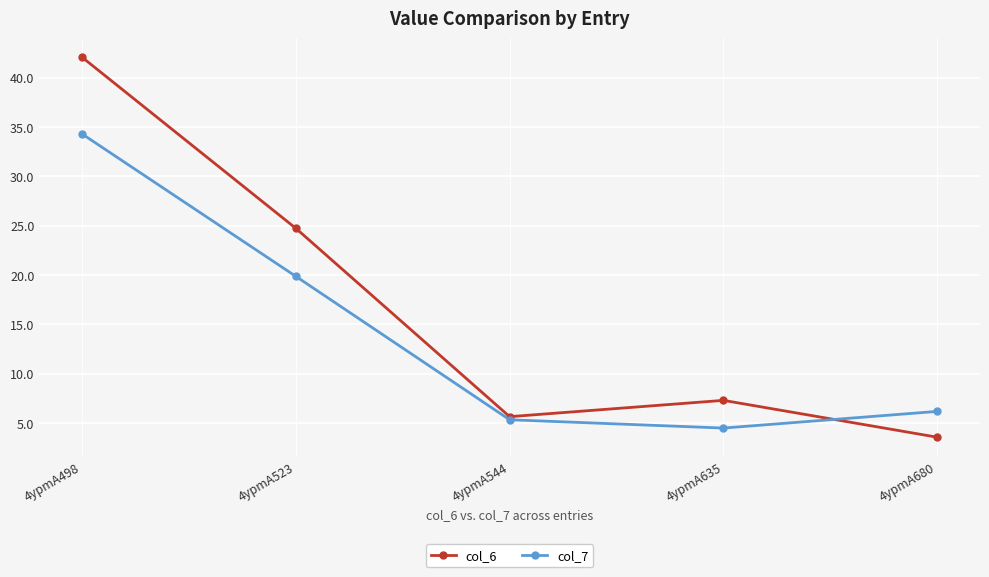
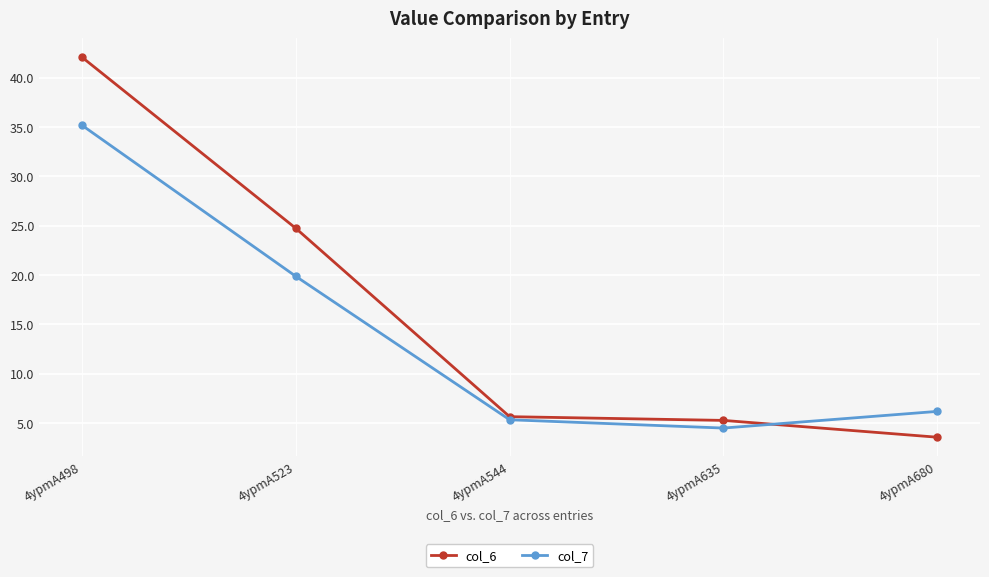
  {
    "col_6": {
      "4ypmA498": 42,
      "4ypmA523": 25,
      "4ypmA544": 6,
-     "4ypmA635": 7,
+     "4ypmA635": 5,
      "4ypmA680": 4
    },
    "col_7": {
-     "4ypmA498": 34,
+     "4ypmA498": 35,
      "4ypmA523": 20,
      "4ypmA544": 5,
      "4ypmA635": 4,
      "4ypmA680": 6
    }
  }
